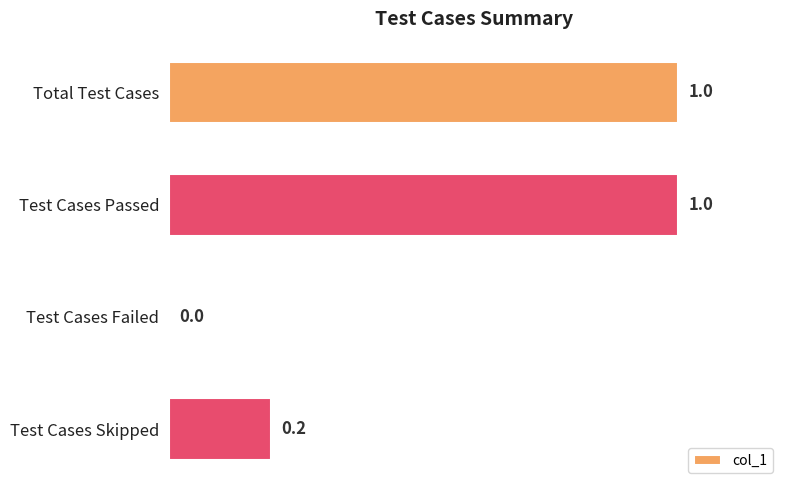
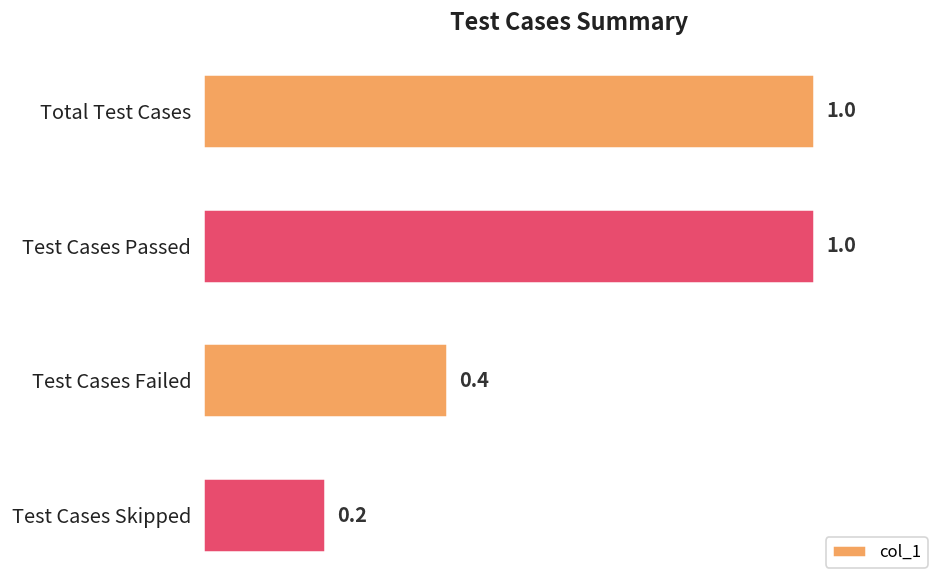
  {
    "Total Test Cases": 1.0,
    "Test Cases Passed": 1.0,
-   "Test Cases Failed": 0.0,
+   "Test Cases Failed": 0.4,
    "Test Cases Skipped": 0.2
  }
